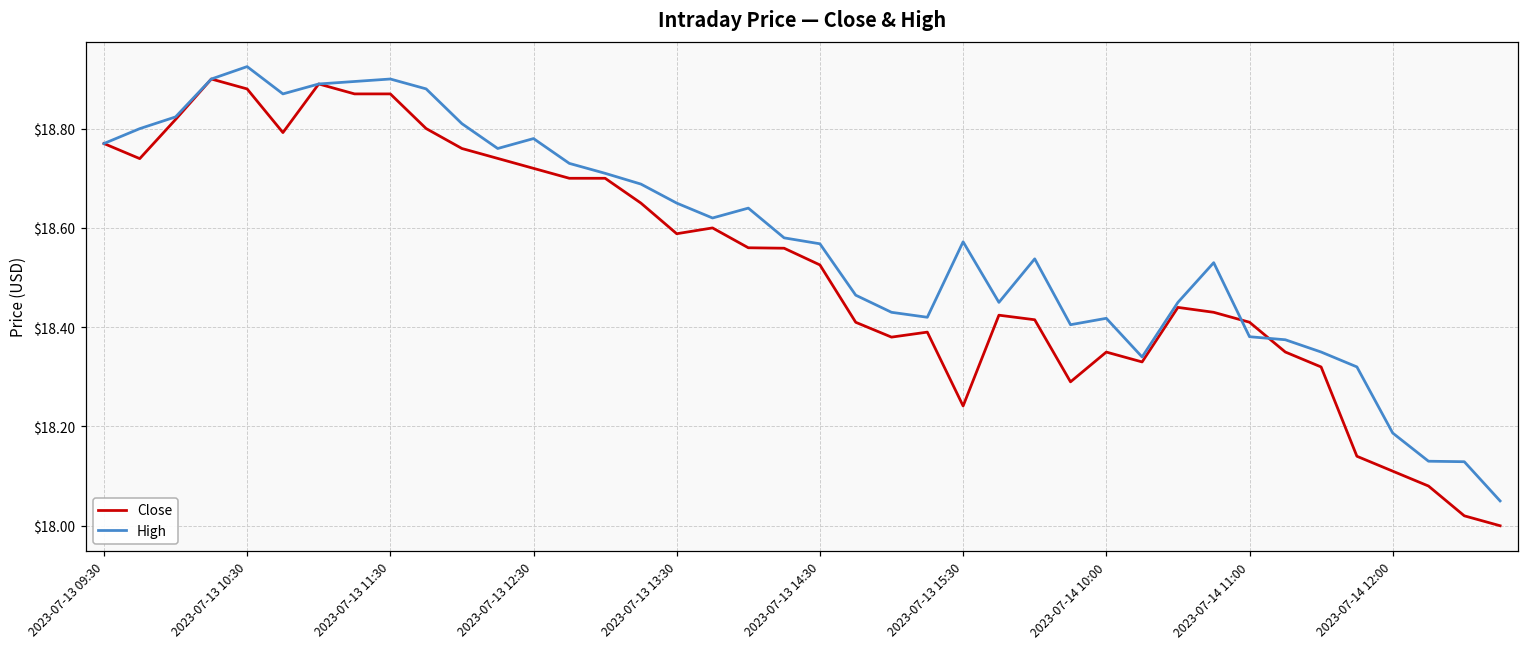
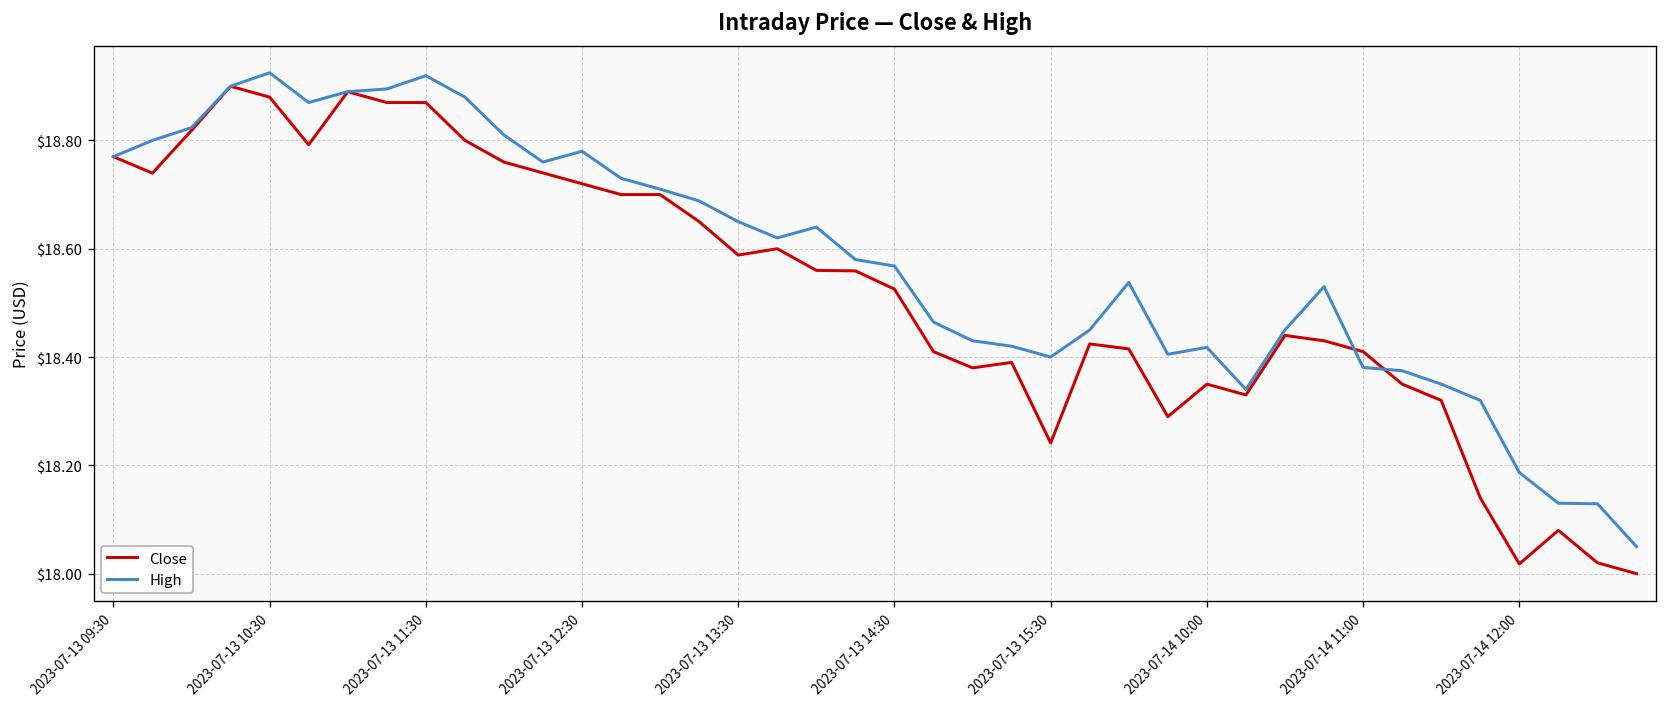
  {
    "Close": {
      "2023-07-13 10:30": "$18.88",
      "2023-07-13 11:30": "$18.87",
      "2023-07-13 12:30": "$18.72",
      "2023-07-13 13:30": "$18.59",
      "2023-07-13 14:30": "$18.53",
      "2023-07-13 15:30": "$18.24",
      "2023-07-14 10:00": "$18.35",
      "2023-07-14 11:00": "$18.41",
-     "2023-07-14 12:00": "$18.11"
+     "2023-07-14 12:00": "$18.02"
    },
    "High": {
      "2023-07-13 10:30": "$18.92",
-     "2023-07-13 11:30": "$18.90",
+     "2023-07-13 11:30": "$18.92",
      "2023-07-13 12:30": "$18.78",
      "2023-07-13 13:30": "$18.65",
      "2023-07-13 14:30": "$18.57",
-     "2023-07-13 15:30": "$18.57",
+     "2023-07-13 15:30": "$18.40",
      "2023-07-14 10:00": "$18.42",
      "2023-07-14 11:00": "$18.38",
      "2023-07-14 12:00": "$18.19"
    }
  }
